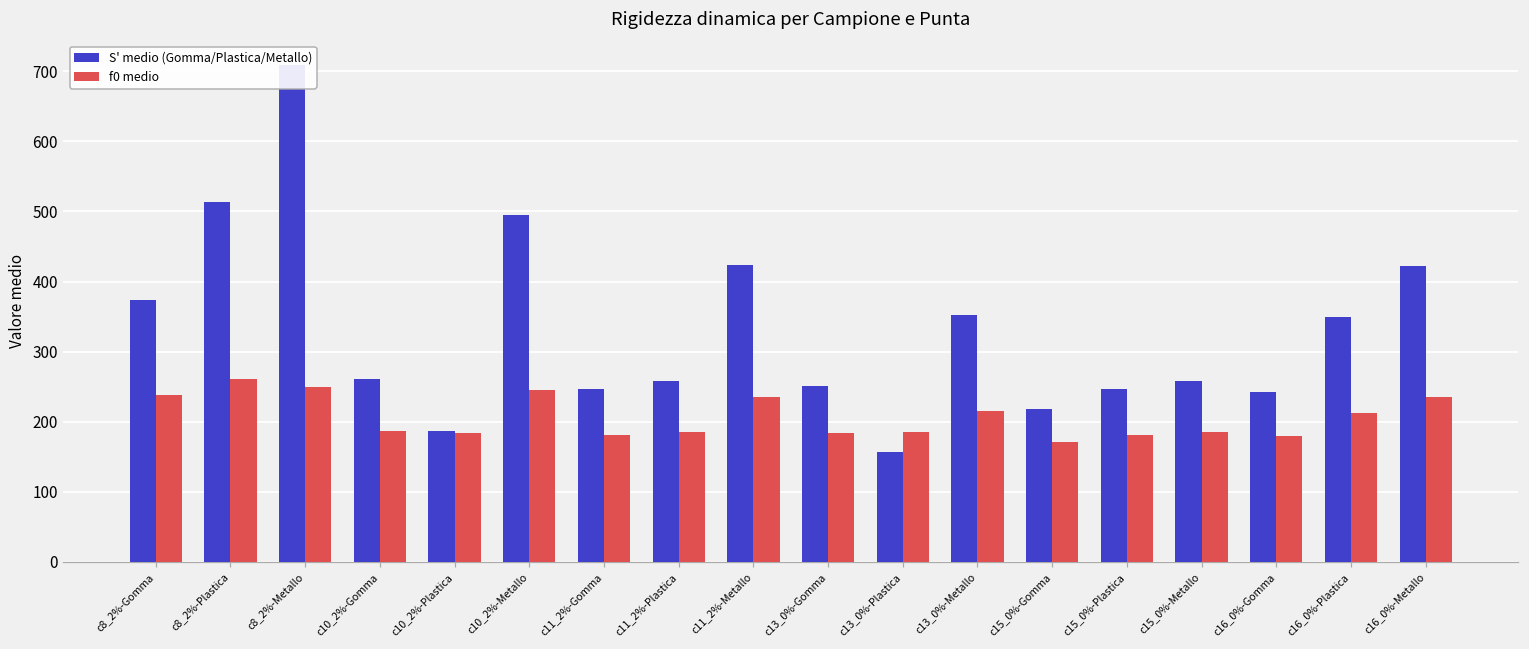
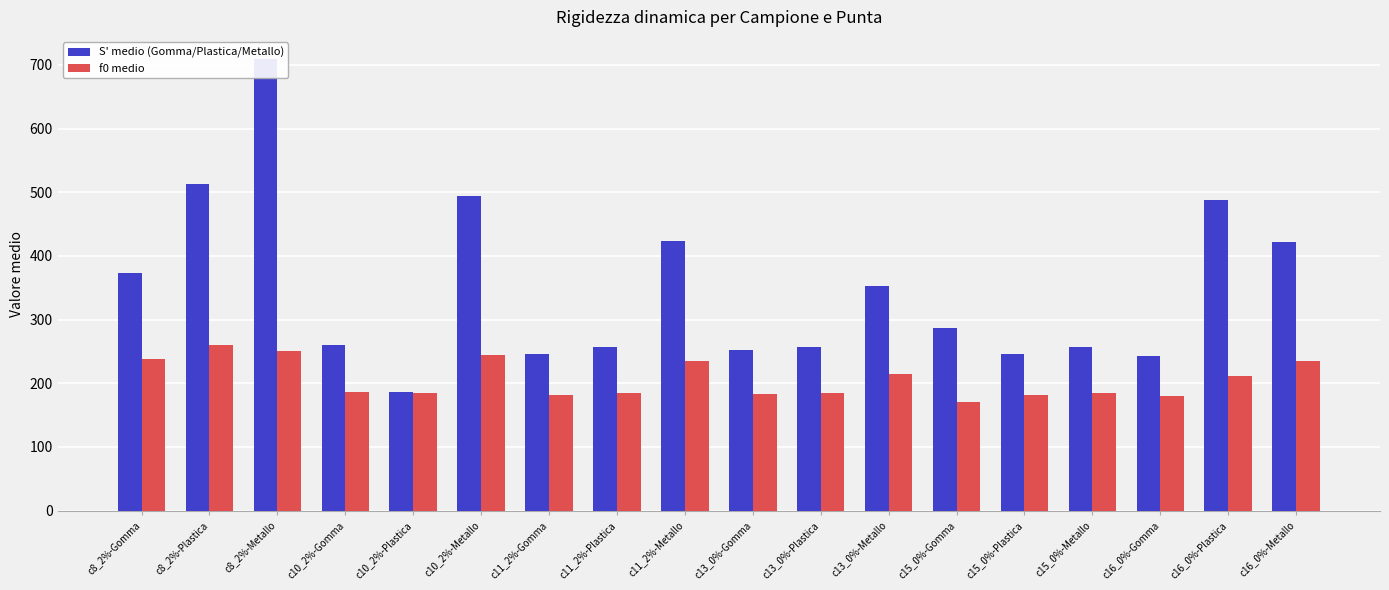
  {
    "S' medio (Gomma/Plastica/Metallo)": {
      "c8_2%-Gomma": 370,
      "c8_2%-Plastica": 510,
      "c10_2%-Gomma": 260,
      "c10_2%-Plastica": 190,
      "c10_2%-Metallo": 490,
      "c11_2%-Gomma": 250,
      "c11_2%-Plastica": 260,
      "c11_2%-Metallo": 420,
      "c13_0%-Gomma": 250,
-     "c13_0%-Plastica": 160,
+     "c13_0%-Plastica": 260,
      "c13_0%-Metallo": 350,
-     "c15_0%-Gomma": 220,
+     "c15_0%-Gomma": 290,
      "c15_0%-Plastica": 250,
      "c15_0%-Metallo": 260,
      "c16_0%-Gomma": 240,
-     "c16_0%-Plastica": 350,
+     "c16_0%-Plastica": 490,
      "c16_0%-Metallo": 420
    },
    "f0 medio": {
      "c8_2%-Gomma": 240,
      "c8_2%-Plastica": 260,
      "c8_2%-Metallo": 250,
      "c10_2%-Gomma": 190,
      "c10_2%-Plastica": 180,
      "c10_2%-Metallo": 240,
      "c11_2%-Gomma": 180,
      "c11_2%-Plastica": 190,
      "c11_2%-Metallo": 240,
      "c13_0%-Gomma": 180,
      "c13_0%-Plastica": 190,
      "c13_0%-Metallo": 220,
      "c15_0%-Gomma": 170,
      "c15_0%-Plastica": 180,
      "c15_0%-Metallo": 190,
      "c16_0%-Gomma": 180,
      "c16_0%-Plastica": 210,
      "c16_0%-Metallo": 240
    }
  }
